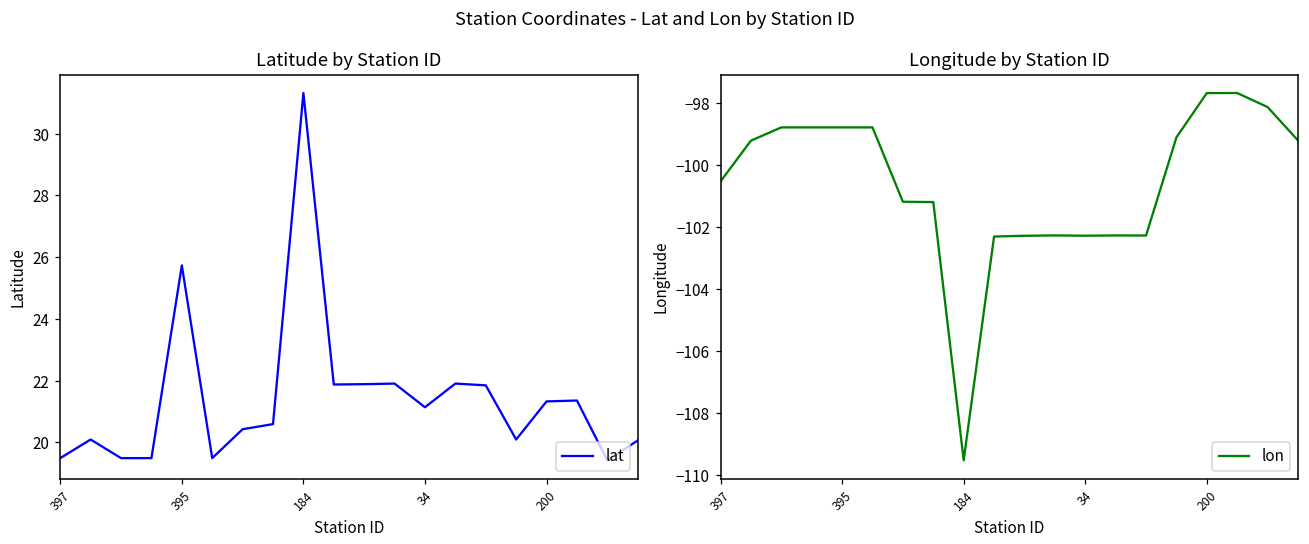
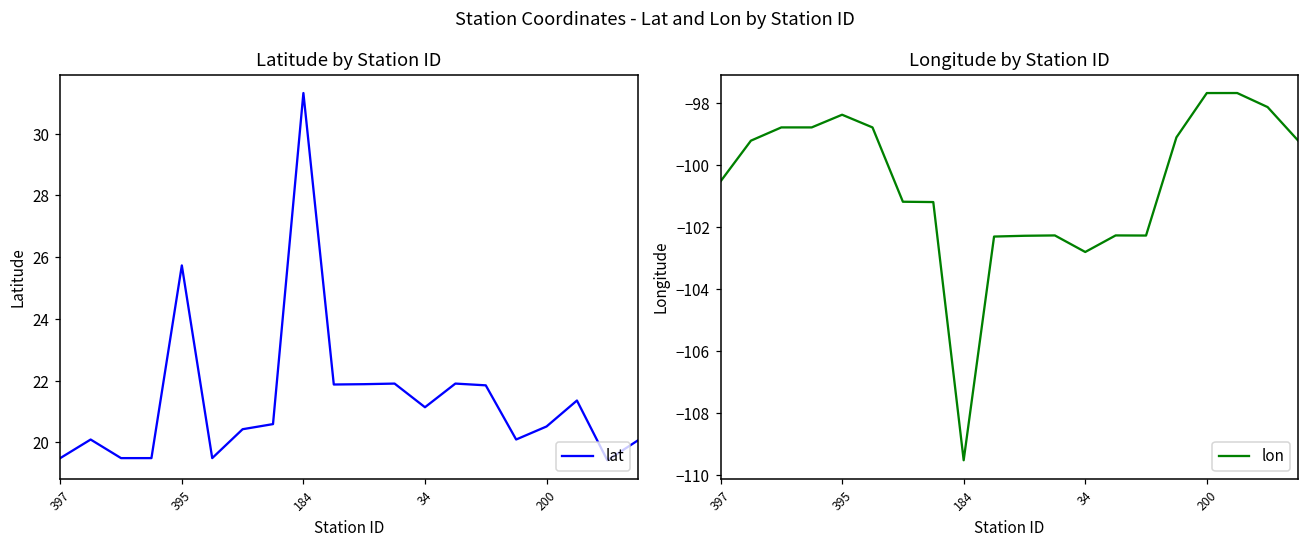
  {
    "Latitude by Station ID": {
      "397": 19.5,
      "395": 25.7,
      "184": 31.3,
      "34": 21.1,
-     "200": 21.3
+     "200": 20.5
    },
    "Longitude by Station ID": {
      "397": -100.5,
-     "395": -98.8,
+     "395": -98.4,
      "184": -109.5,
-     "34": -102.3,
+     "34": -102.8,
      "200": -97.7
    }
  }
